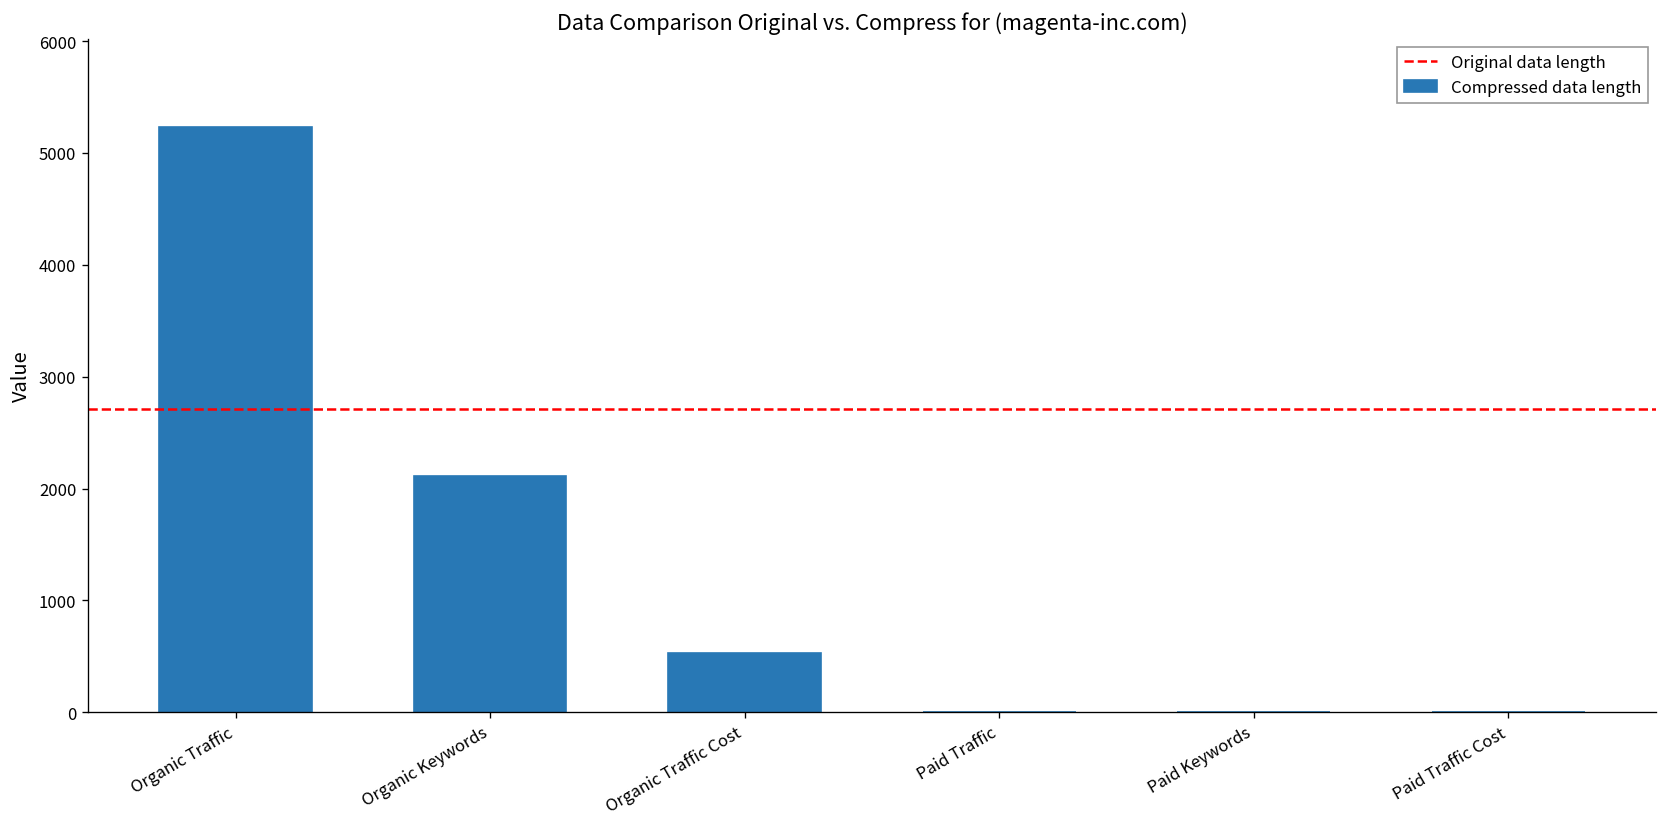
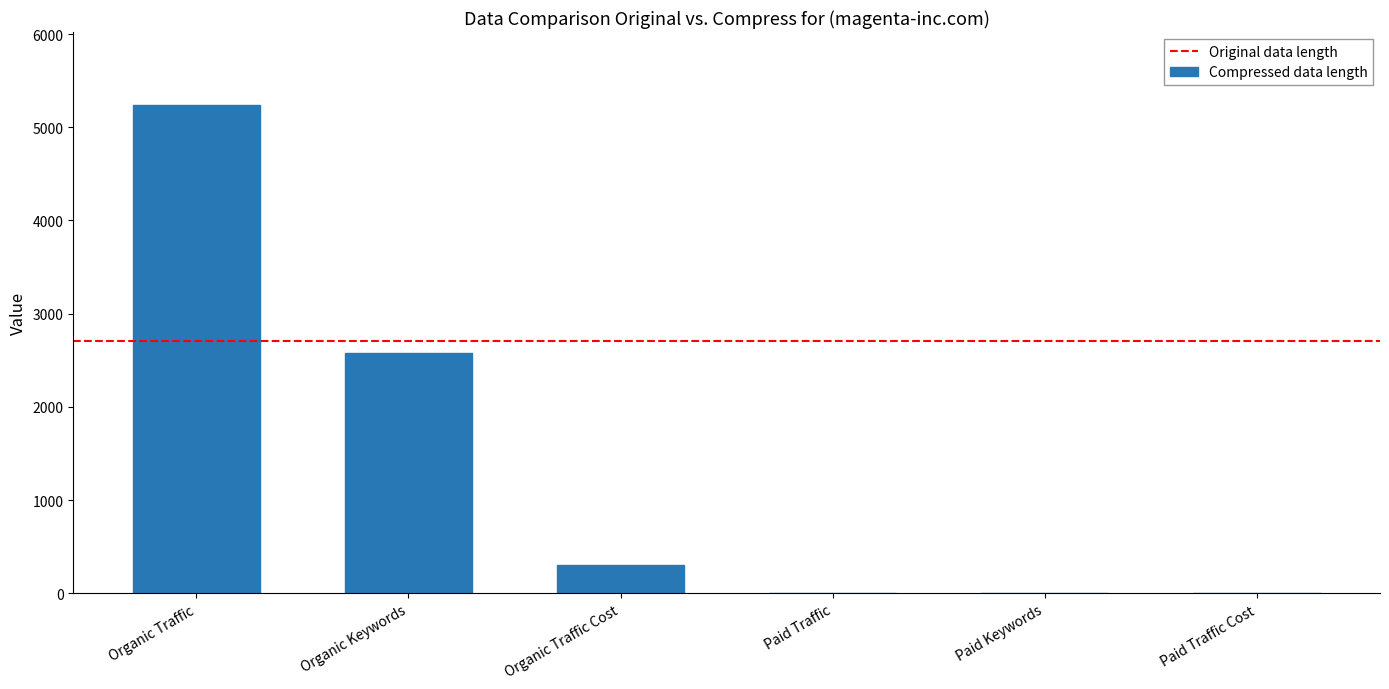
  {
    "Organic Traffic": 5200,
-   "Organic Keywords": 2100,
-   "Organic Traffic Cost": 500,
+   "Organic Keywords": 2600,
+   "Organic Traffic Cost": 300,
    "Paid Traffic": 0,
    "Paid Keywords": 0,
    "Paid Traffic Cost": 0
  }
